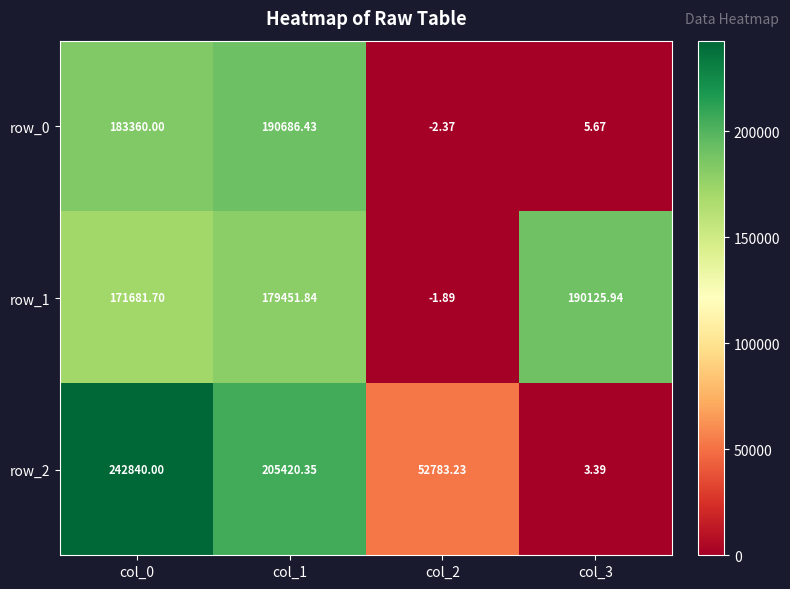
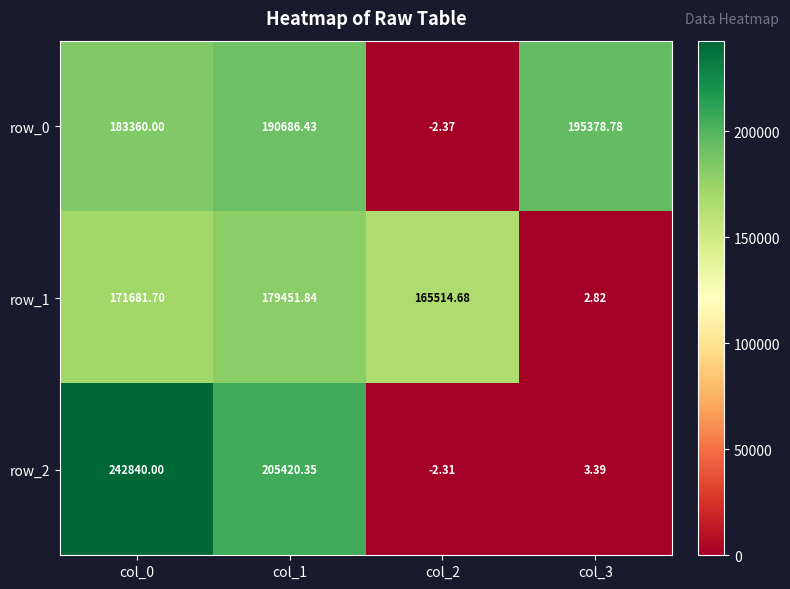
  {
    "row_0": {
      "col_0": 183360.00,
      "col_1": 190686.43,
      "col_2": -2.37,
-     "col_3": 5.67
+     "col_3": 195378.78
    },
    "row_1": {
      "col_0": 171681.70,
      "col_1": 179451.84,
-     "col_2": -1.89,
-     "col_3": 190125.94
+     "col_2": 165514.68,
+     "col_3": 2.82
    },
    "row_2": {
      "col_0": 242840.00,
      "col_1": 205420.35,
-     "col_2": 52783.23,
+     "col_2": -2.31,
      "col_3": 3.39
    }
  }
